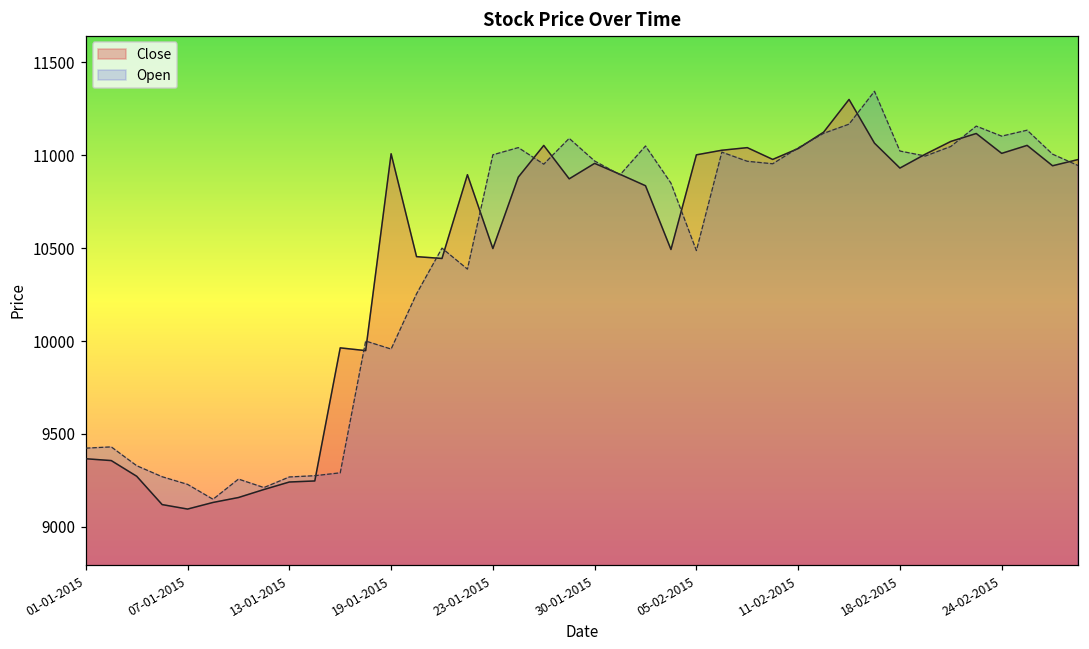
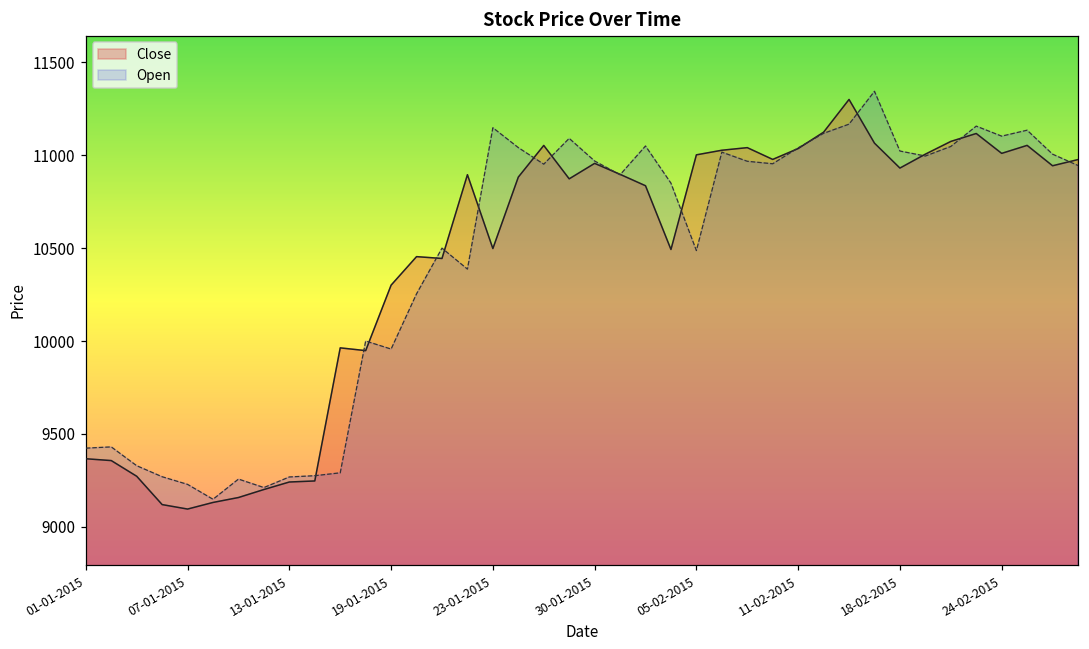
  {
    "Close": {
      "01-01-2015": 9370,
      "07-01-2015": 9100,
      "13-01-2015": 9240,
-     "19-01-2015": 11010,
+     "19-01-2015": 10300,
      "23-01-2015": 10500,
      "05-02-2015": 11000,
      "18-02-2015": 10930,
      "24-02-2015": 11010
    },
    "Open": {
      "01-01-2015": 9420,
      "07-01-2015": 9230,
      "13-01-2015": 9270,
      "19-01-2015": 9960,
-     "23-01-2015": 11000,
+     "23-01-2015": 11150,
      "05-02-2015": 10490,
      "18-02-2015": 11020,
      "24-02-2015": 11100
    }
  }
